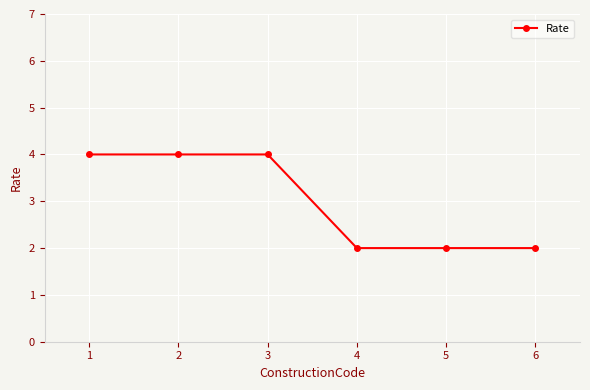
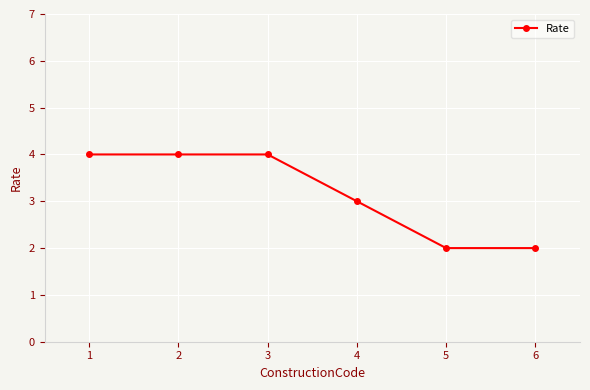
  {
    "1": 4,
    "2": 4,
    "3": 4,
-   "4": 2,
+   "4": 3,
    "5": 2,
    "6": 2
  }
